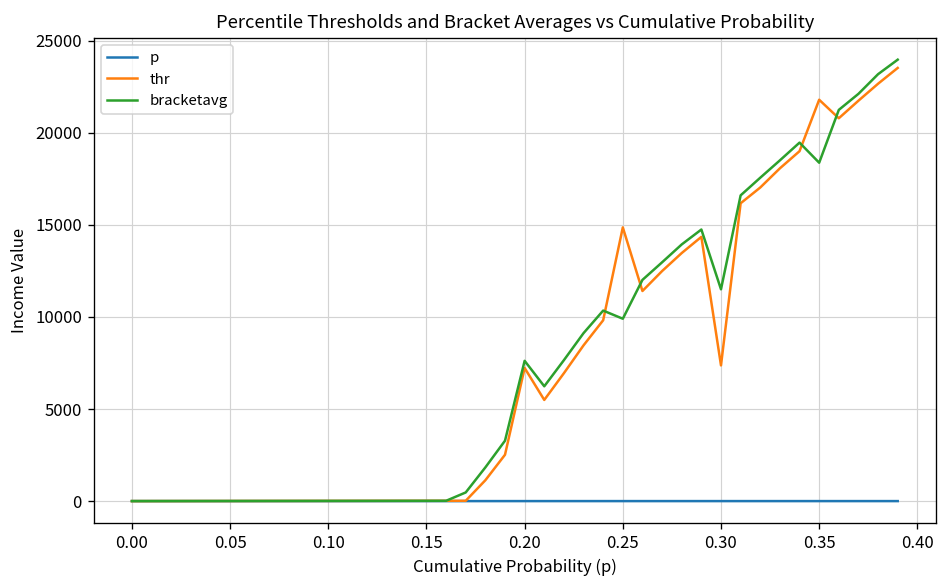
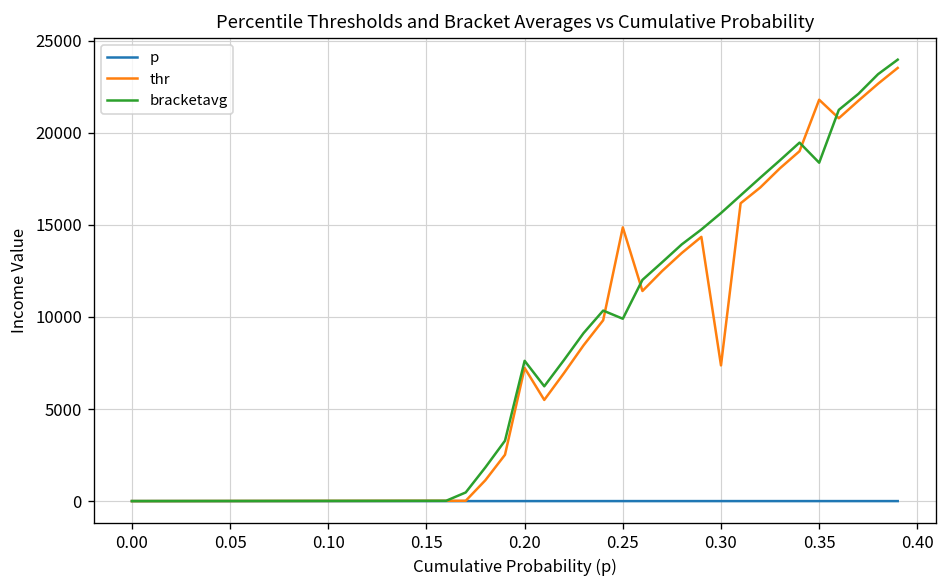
  {
    "p": {
      "0.20": 0,
      "0.25": 0,
      "0.30": 0,
      "0.35": 0
    },
    "thr": {
      "0.20": 7200,
      "0.25": 14900,
      "0.30": 7400,
      "0.35": 21800
    },
    "bracketavg": {
      "0.20": 7600,
      "0.25": 9900,
-     "0.30": 11500,
+     "0.30": 15600,
      "0.35": 18400
    }
  }
